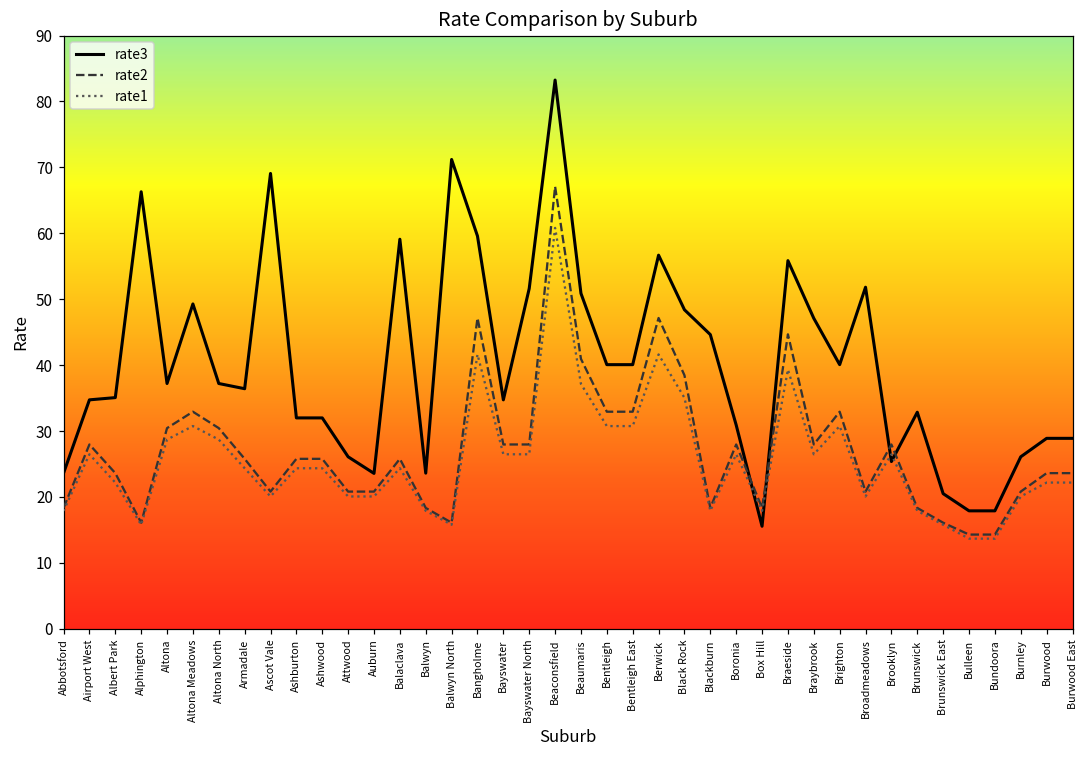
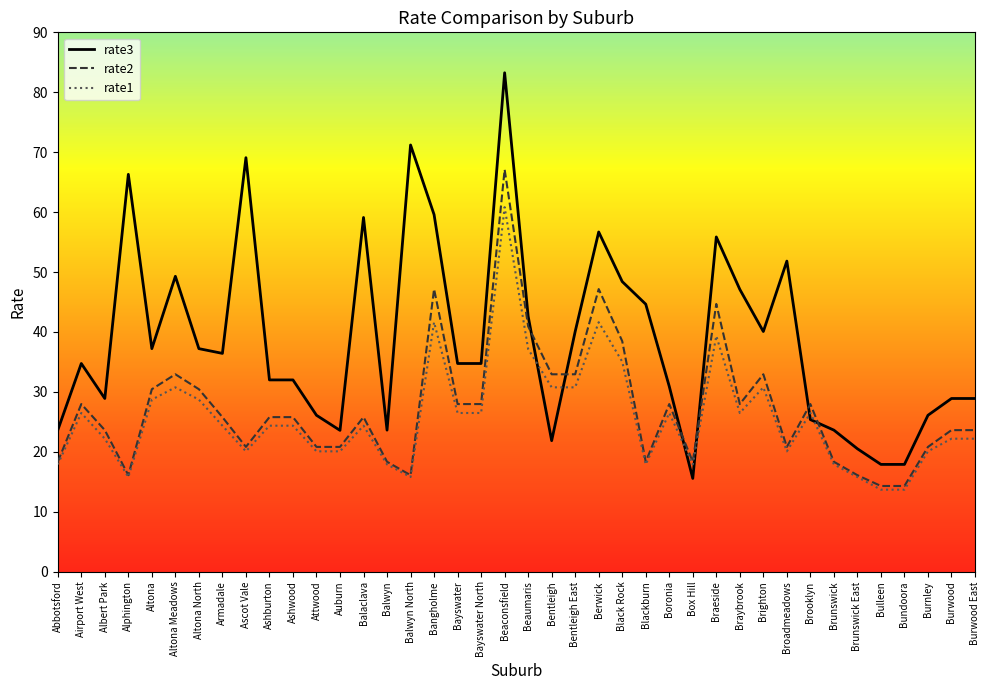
  {
    "rate3": {
      "Abbotsford": 24,
      "Airport West": 35,
-     "Albert Park": 35,
+     "Albert Park": 29,
      "Alphington": 66,
      "Altona": 37,
      "Altona Meadows": 49,
      "Altona North": 37,
      "Armadale": 36,
      "Ascot Vale": 69,
      "Ashburton": 32,
      "Ashwood": 32,
      "Attwood": 26,
      "Auburn": 24,
      "Balaclava": 59,
      "Balwyn": 24,
      "Balwyn North": 71,
      "Bangholme": 60,
      "Bayswater": 35,
-     "Bayswater North": 52,
+     "Bayswater North": 35,
      "Beaconsfield": 83,
-     "Beaumaris": 51,
-     "Bentleigh": 40,
+     "Beaumaris": 43,
+     "Bentleigh": 22,
      "Bentleigh East": 40,
      "Berwick": 57,
      "Black Rock": 48,
      "Blackburn": 45,
      "Boronia": 31,
      "Box Hill": 16,
      "Braeside": 56,
      "Braybrook": 47,
      "Brighton": 40,
      "Broadmeadows": 52,
      "Brooklyn": 25,
-     "Brunswick": 33,
+     "Brunswick": 24,
      "Brunswick East": 21,
      "Bulleen": 18,
      "Bundoora": 18,
      "Burnley": 26,
      "Burwood": 29,
      "Burwood East": 29
    }
  }
